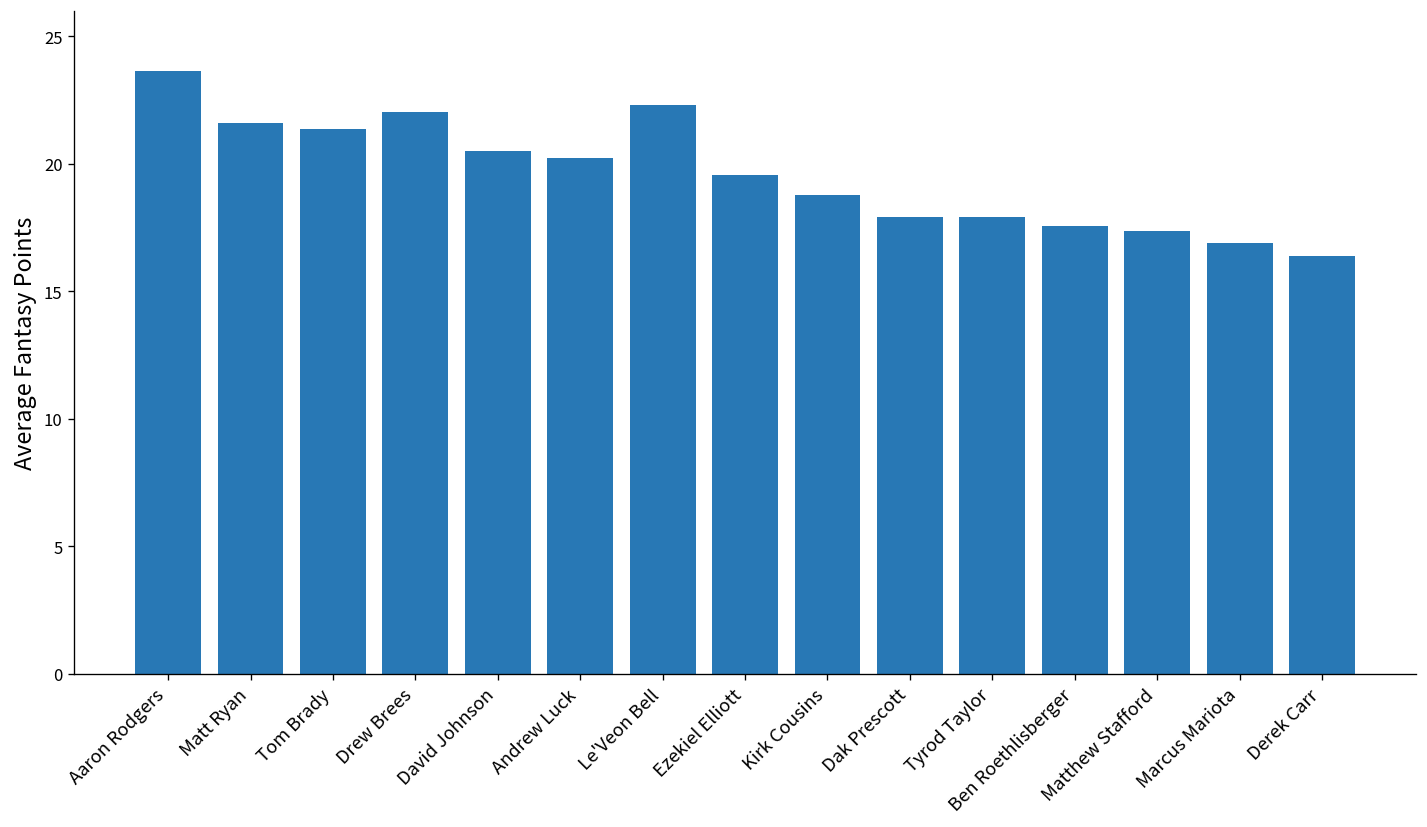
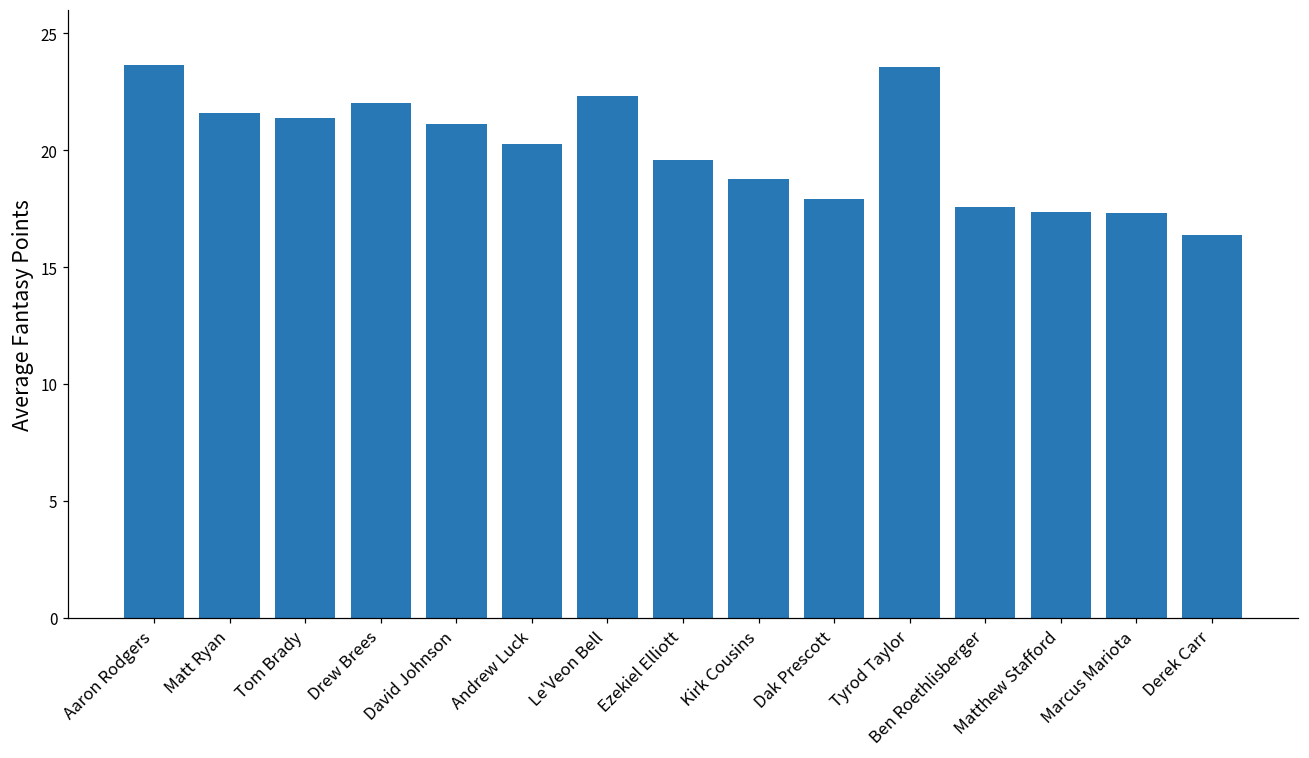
  {
    "Aaron Rodgers": 23.6,
    "Matt Ryan": 21.6,
    "Tom Brady": 21.4,
    "Drew Brees": 22.0,
-   "David Johnson": 20.5,
+   "David Johnson": 21.1,
    "Andrew Luck": 20.3,
    "Le'Veon Bell": 22.3,
    "Ezekiel Elliott": 19.6,
    "Kirk Cousins": 18.8,
    "Dak Prescott": 17.9,
-   "Tyrod Taylor": 17.9,
+   "Tyrod Taylor": 23.5,
    "Ben Roethlisberger": 17.6,
    "Matthew Stafford": 17.4,
-   "Marcus Mariota": 16.9,
+   "Marcus Mariota": 17.3,
    "Derek Carr": 16.4
  }
